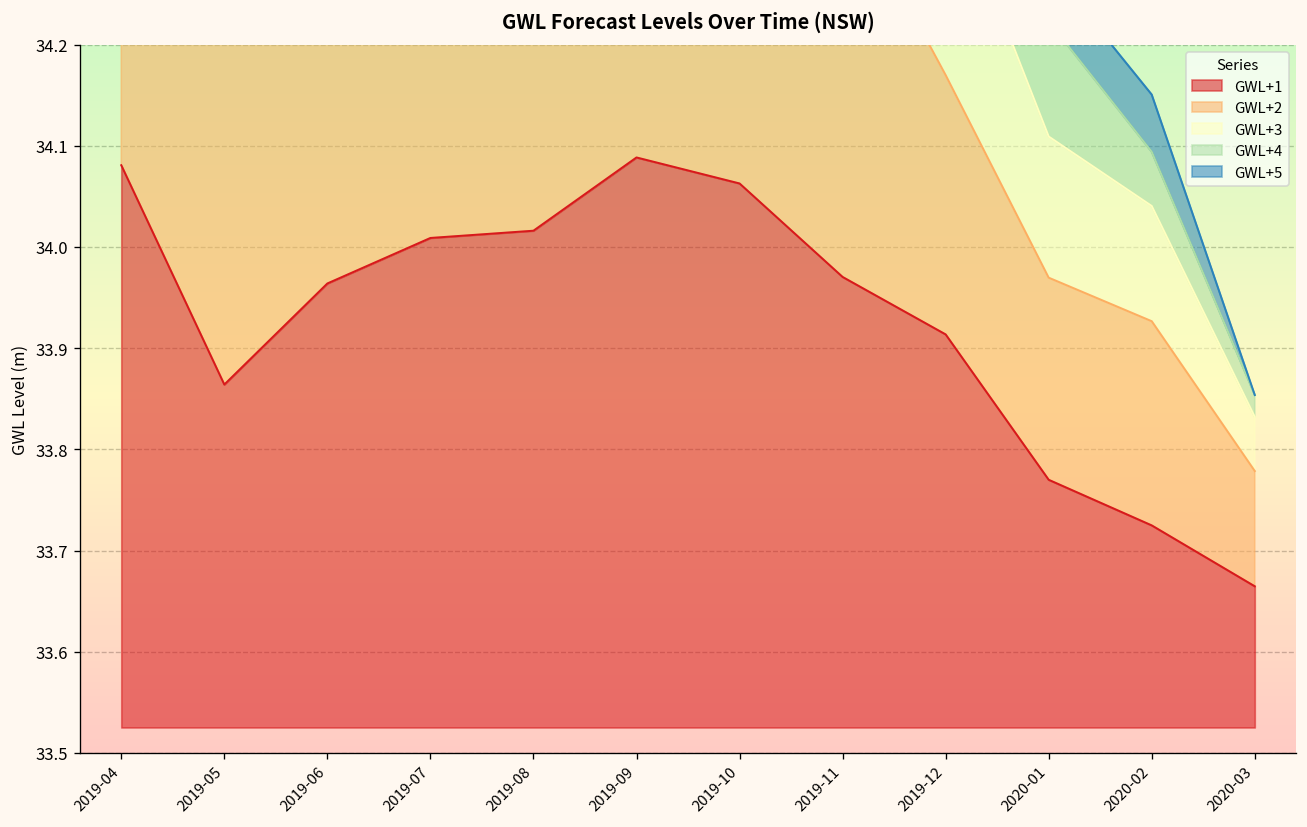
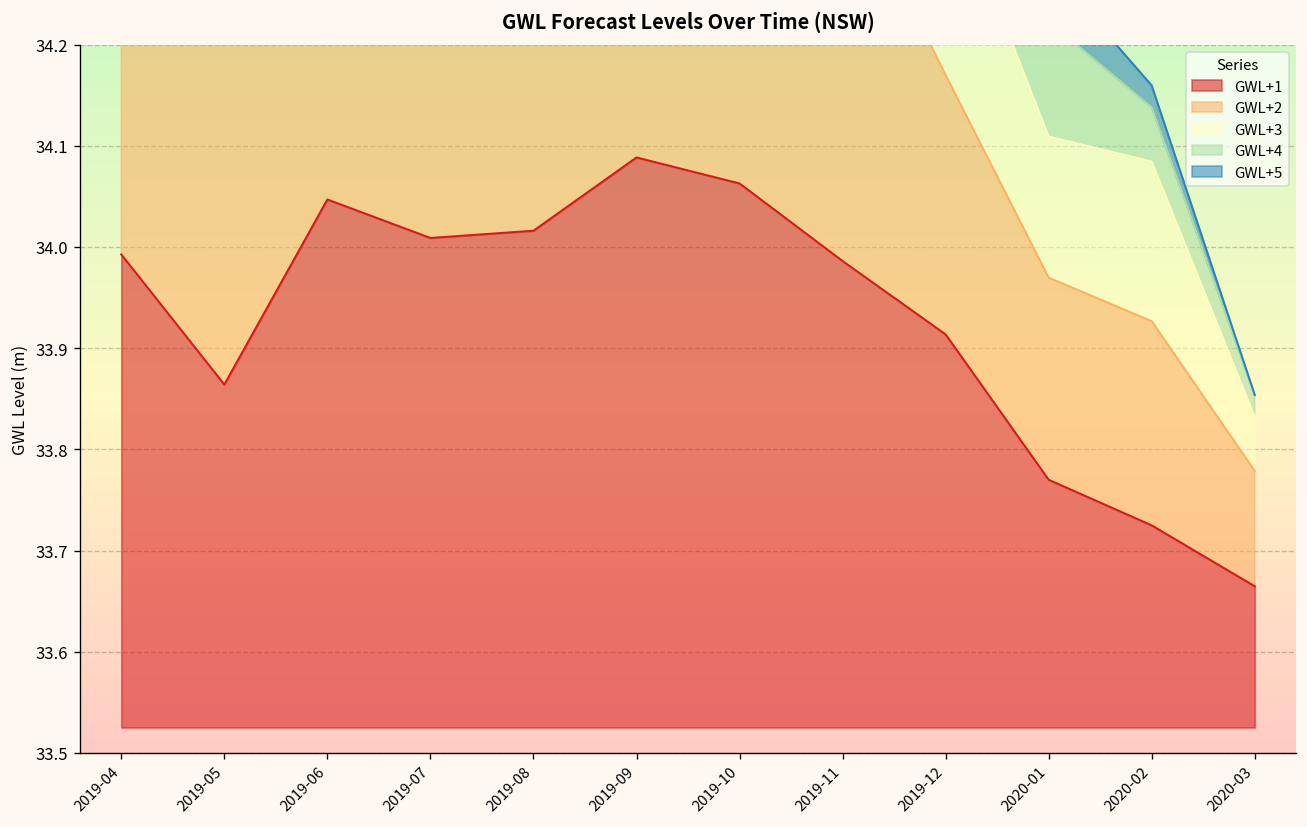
  {
    "GWL+1": {
-     "2019-04": 34.08,
+     "2019-04": 33.99,
      "2019-05": 33.86,
-     "2019-06": 33.96,
+     "2019-06": 34.05,
      "2019-07": 34.01,
      "2019-08": 34.02,
      "2019-09": 34.09,
      "2019-10": 34.06,
-     "2019-11": 33.97,
+     "2019-11": 33.99,
      "2019-12": 33.91,
      "2020-01": 33.77,
      "2020-02": 33.72,
      "2020-03": 33.66
    },
    "GWL+3": {
-     "2020-02": 0.11
+     "2020-02": 0.16
    },
    "GWL+4": {
      "2020-02": 0.05
    },
    "GWL+5": {
-     "2020-02": 0.06
+     "2020-02": 0.02
    }
  }
